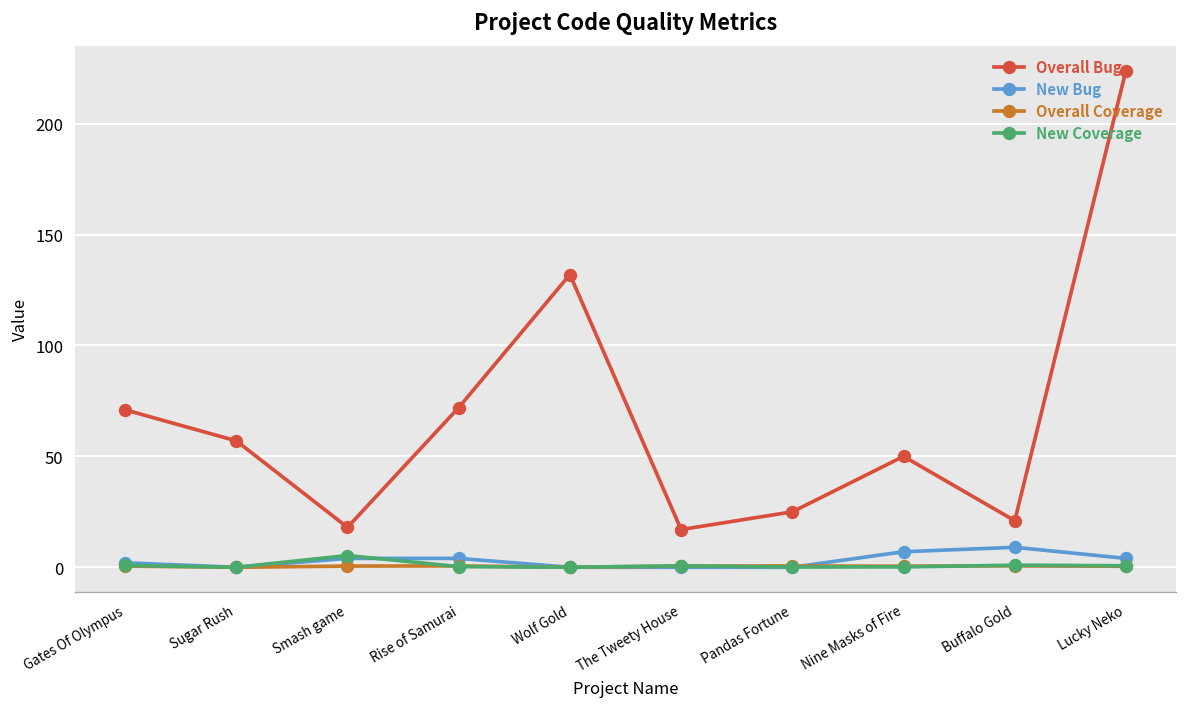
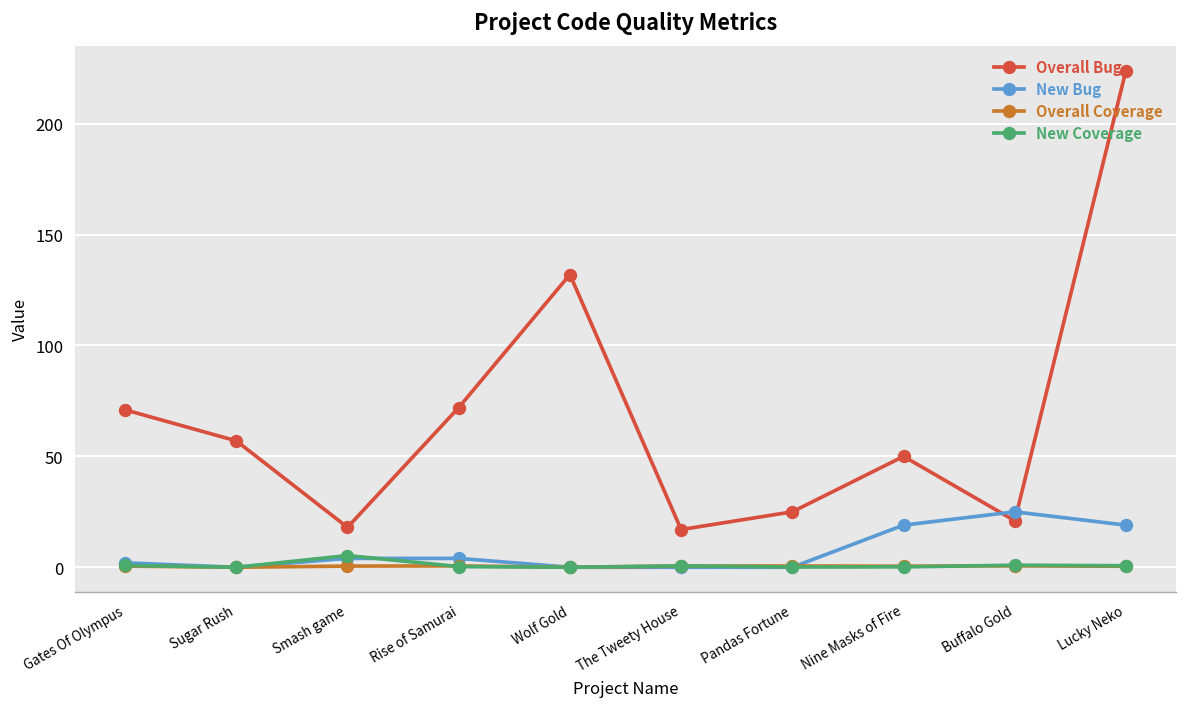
  {
    "New Bug": {
      "Rise of Samurai": 4,
-     "Nine Masks of Fire": 7,
-     "Buffalo Gold": 9,
-     "Lucky Neko": 4
+     "Nine Masks of Fire": 19,
+     "Buffalo Gold": 25,
+     "Lucky Neko": 19
    }
  }
